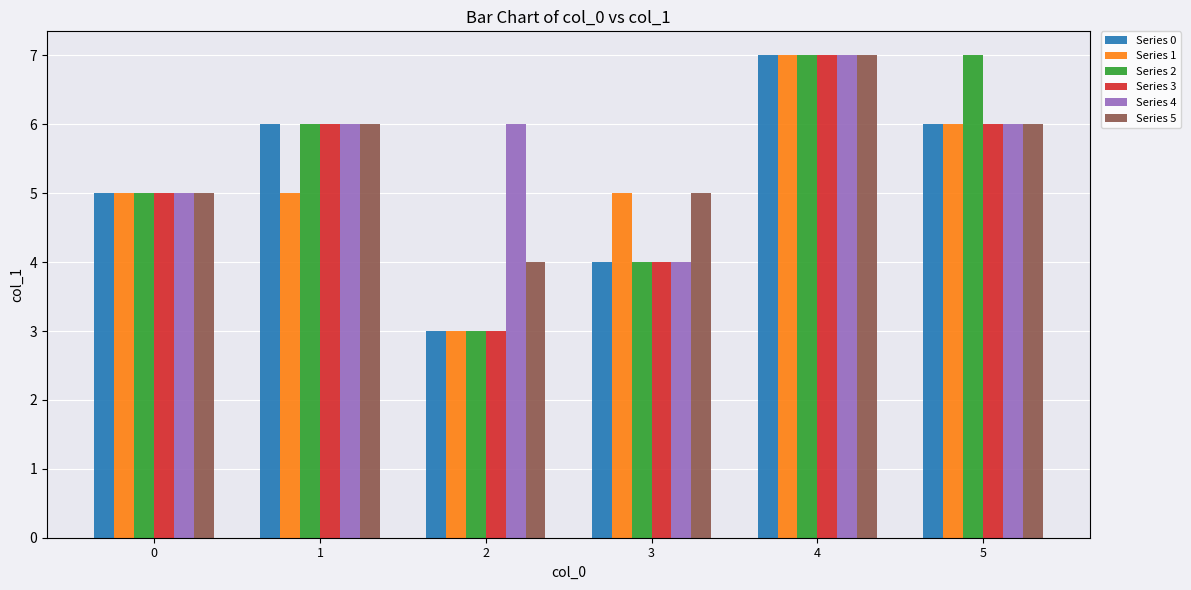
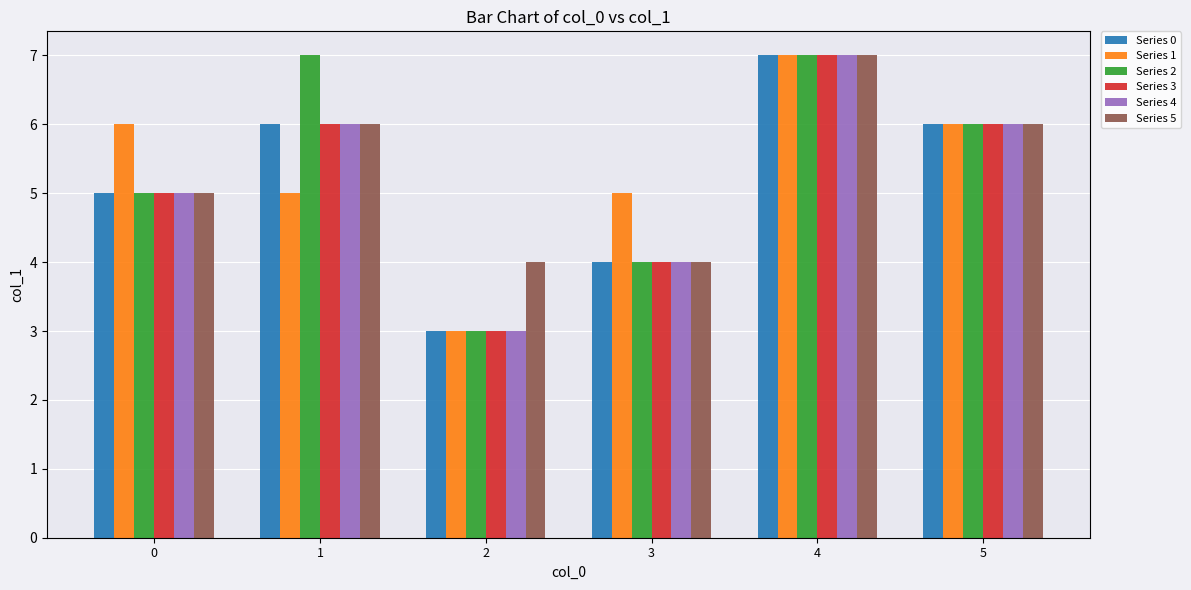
  {
    "Series 0": {
      "0": 5,
      "1": 6,
      "2": 3,
      "3": 4,
      "4": 7,
      "5": 6
    },
    "Series 1": {
-     "0": 5,
+     "0": 6,
      "1": 5,
      "2": 3,
      "3": 5,
      "4": 7,
      "5": 6
    },
    "Series 2": {
      "0": 5,
-     "1": 6,
+     "1": 7,
      "2": 3,
      "3": 4,
      "4": 7,
-     "5": 7
+     "5": 6
    },
    "Series 3": {
      "0": 5,
      "1": 6,
      "2": 3,
      "3": 4,
      "4": 7,
      "5": 6
    },
    "Series 4": {
      "0": 5,
      "1": 6,
-     "2": 6,
+     "2": 3,
      "3": 4,
      "4": 7,
      "5": 6
    },
    "Series 5": {
      "0": 5,
      "1": 6,
      "2": 4,
-     "3": 5,
+     "3": 4,
      "4": 7,
      "5": 6
    }
  }
